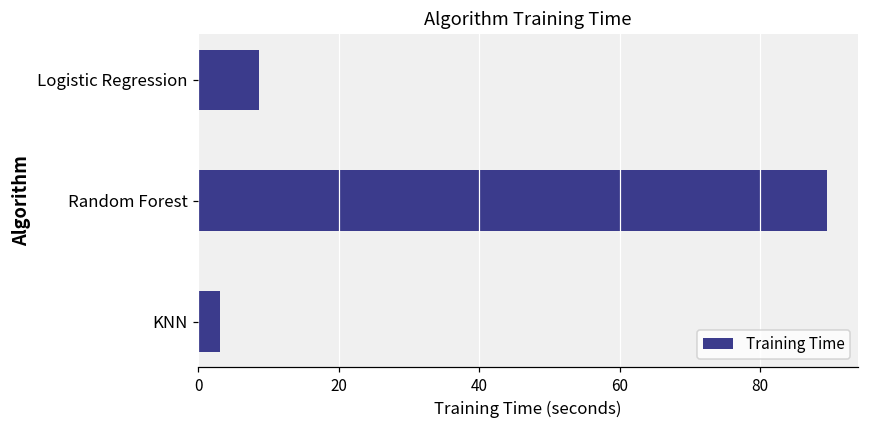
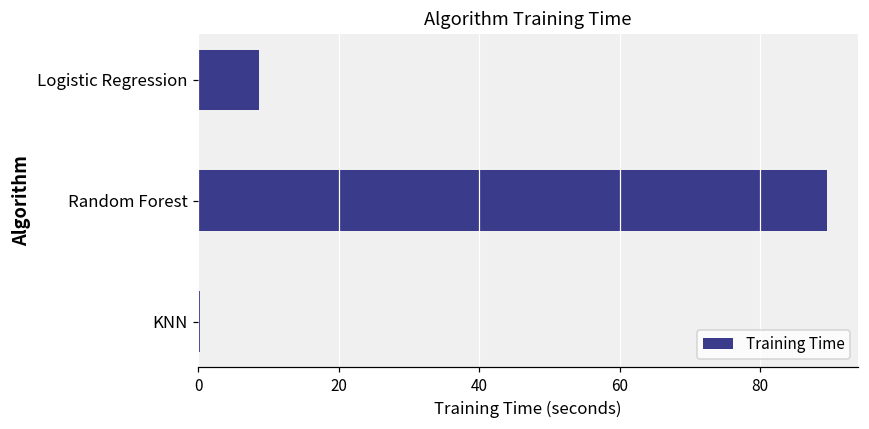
  {
    "Logistic Regression": 9,
    "Random Forest": 89,
-   "KNN": 3
+   "KNN": 0
  }
